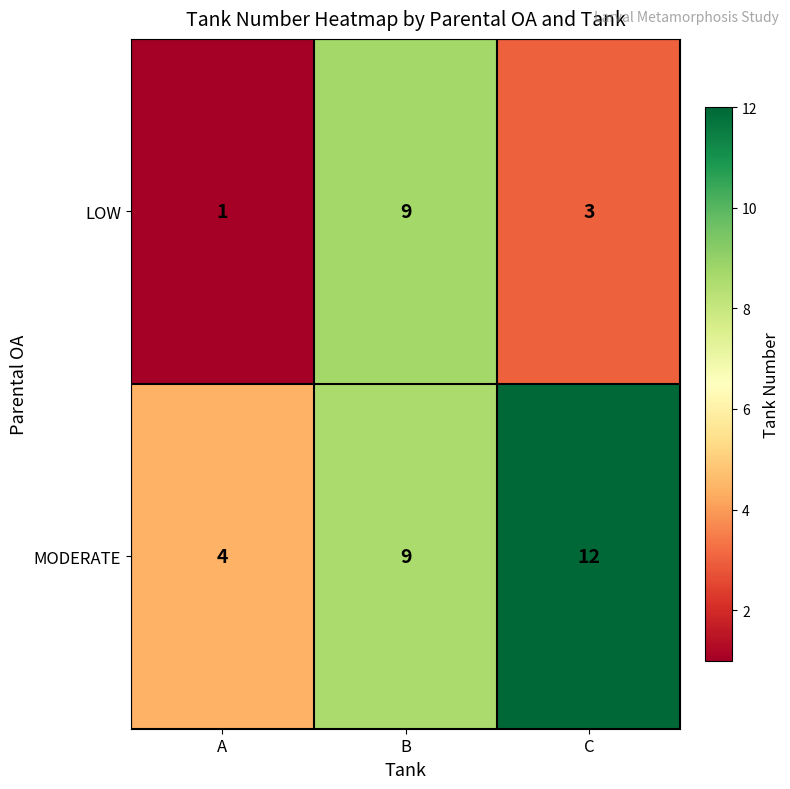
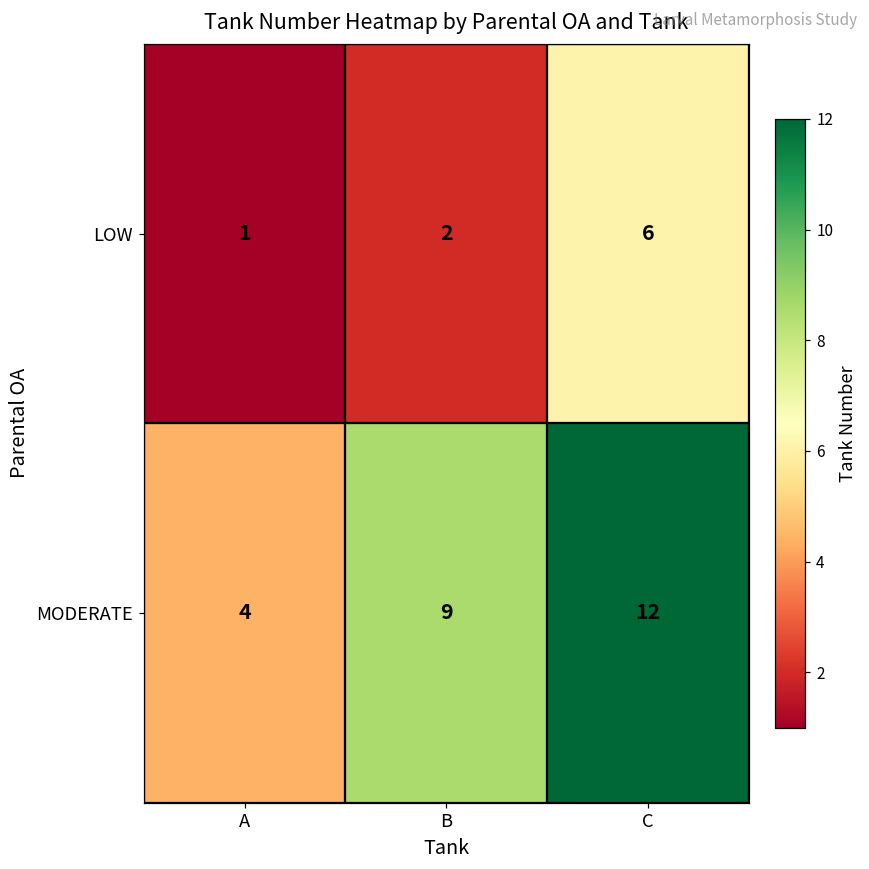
  {
    "LOW": {
      "A": 1,
-     "B": 9,
-     "C": 3
+     "B": 2,
+     "C": 6
    },
    "MODERATE": {
      "A": 4,
      "B": 9,
      "C": 12
    }
  }
